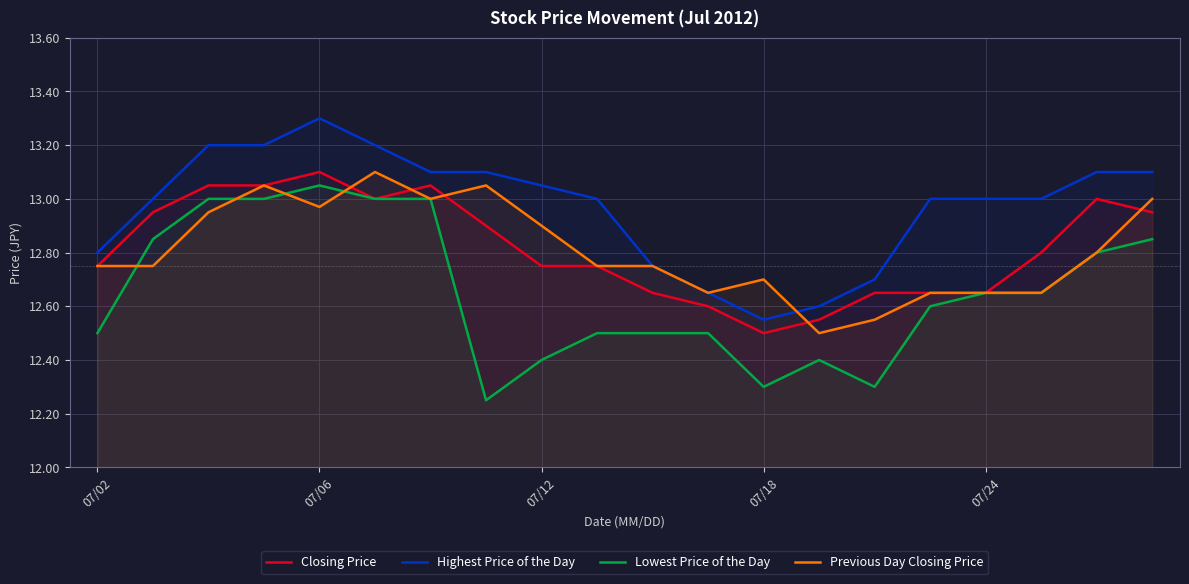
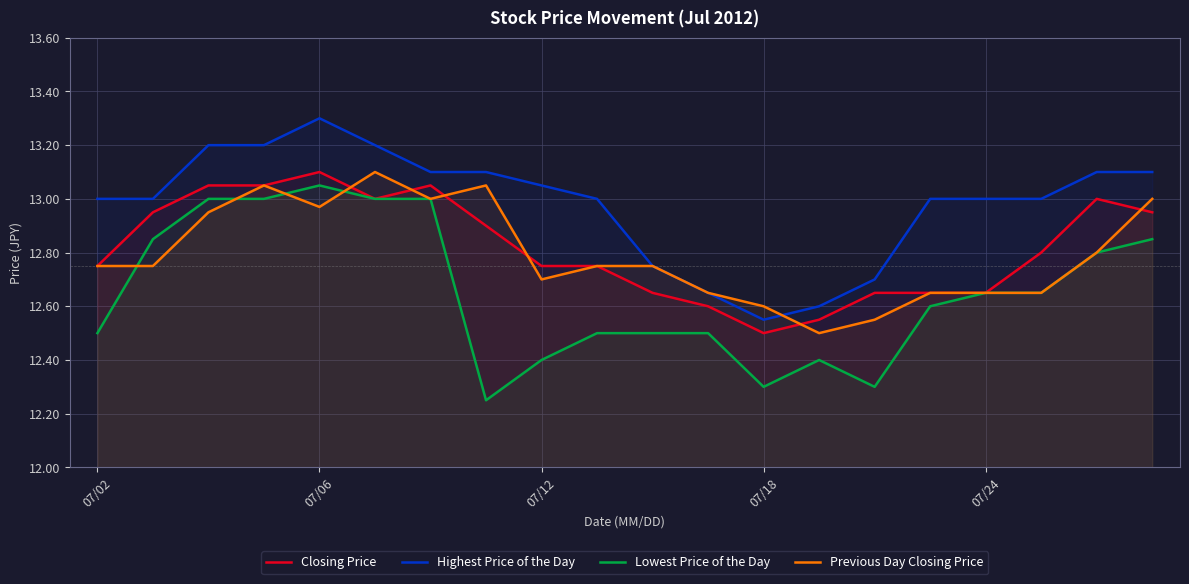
  {
    "Closing Price": {
      "07/06": 13.1,
      "07/12": 12.75,
      "07/18": 12.5
    },
    "Highest Price of the Day": {
-     "07/02": 12.8,
+     "07/02": 13.0,
      "07/06": 13.3,
      "07/12": 13.05,
      "07/18": 12.55,
      "07/24": 13.0
    },
    "Lowest Price of the Day": {
      "07/02": 12.5,
      "07/06": 13.05,
      "07/12": 12.4,
      "07/18": 12.3
    },
    "Previous Day Closing Price": {
      "07/06": 12.97,
-     "07/12": 12.9,
-     "07/18": 12.7
+     "07/12": 12.7,
+     "07/18": 12.6
    }
  }
